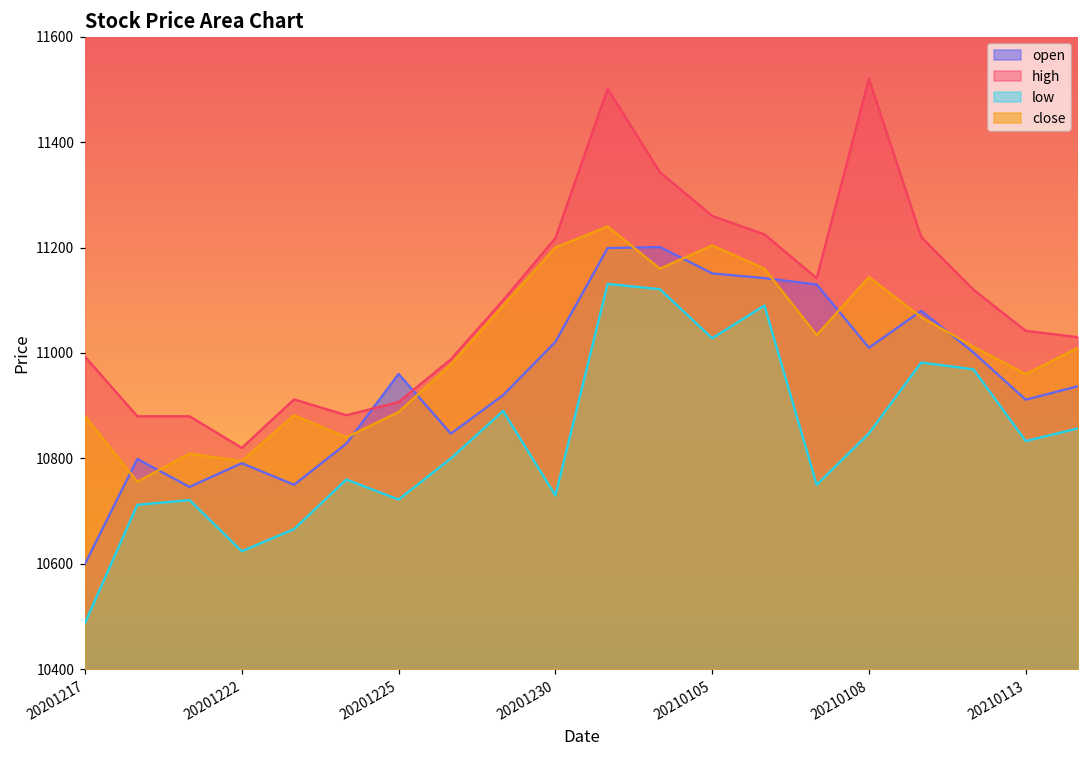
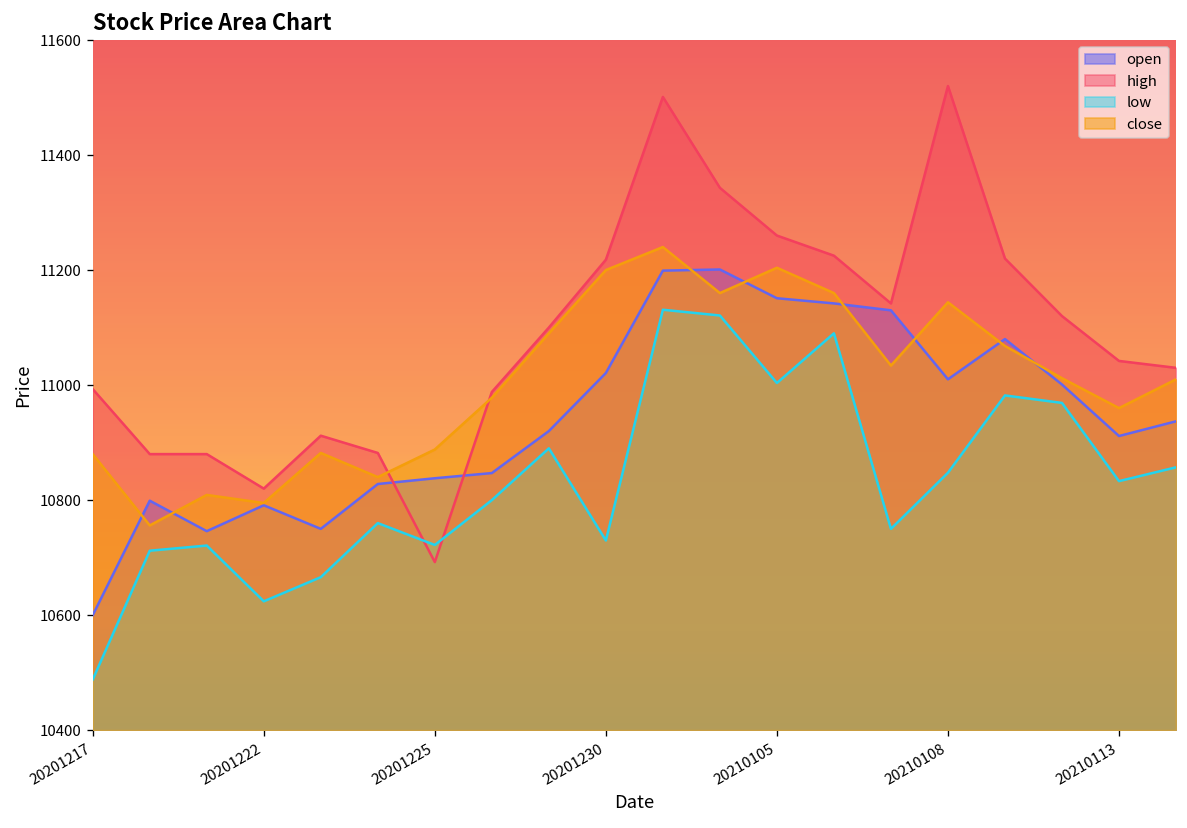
  {
    "open": {
      "20201217": 10600,
-     "20201225": 10960,
+     "20201225": 10840,
      "20201230": 11020,
      "20210105": 11150,
      "20210108": 11010,
      "20210113": 10910
    },
    "high": {
      "20201217": 10990,
      "20201222": 10820,
-     "20201225": 10910,
+     "20201225": 10690,
      "20201230": 11220,
      "20210105": 11260,
      "20210108": 11520,
      "20210113": 11040
    },
    "low": {
      "20201217": 10490,
      "20201222": 10620,
      "20201225": 10720,
      "20201230": 10730,
-     "20210105": 11030,
+     "20210105": 11000,
      "20210108": 10850,
      "20210113": 10830
    },
    "close": {
      "20201217": 10880,
      "20201225": 10890,
      "20201230": 11200,
      "20210105": 11200,
      "20210108": 11140,
      "20210113": 10960
    }
  }
